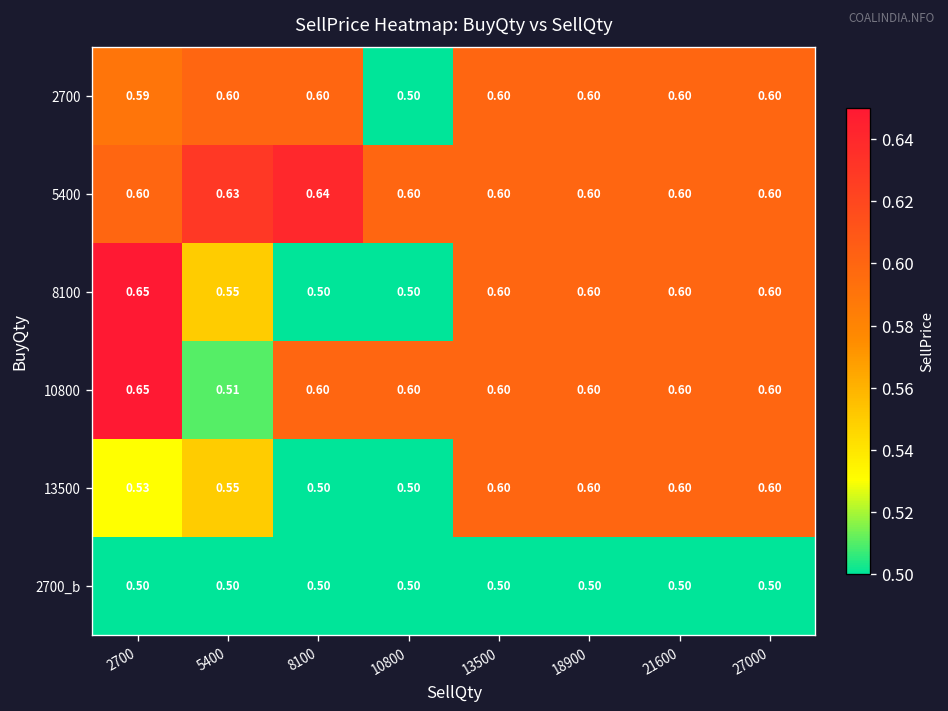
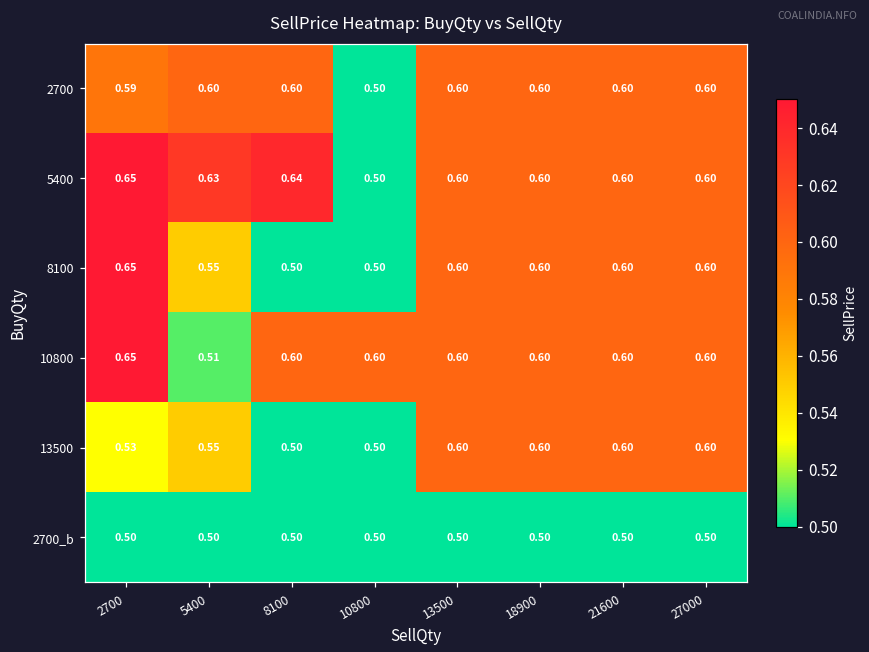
  {
    "2700": {
      "2700": 0.59,
      "5400": 0.60,
      "8100": 0.60,
      "10800": 0.50,
      "13500": 0.60,
      "18900": 0.60,
      "21600": 0.60,
      "27000": 0.60
    },
    "5400": {
-     "2700": 0.60,
+     "2700": 0.65,
      "5400": 0.63,
      "8100": 0.64,
-     "10800": 0.60,
+     "10800": 0.50,
      "13500": 0.60,
      "18900": 0.60,
      "21600": 0.60,
      "27000": 0.60
    },
    "8100": {
      "2700": 0.65,
      "5400": 0.55,
      "8100": 0.50,
      "10800": 0.50,
      "13500": 0.60,
      "18900": 0.60,
      "21600": 0.60,
      "27000": 0.60
    },
    "10800": {
      "2700": 0.65,
      "5400": 0.51,
      "8100": 0.60,
      "10800": 0.60,
      "13500": 0.60,
      "18900": 0.60,
      "21600": 0.60,
      "27000": 0.60
    },
    "13500": {
      "2700": 0.53,
      "5400": 0.55,
      "8100": 0.50,
      "10800": 0.50,
      "13500": 0.60,
      "18900": 0.60,
      "21600": 0.60,
      "27000": 0.60
    },
    "2700_b": {
      "2700": 0.50,
      "5400": 0.50,
      "8100": 0.50,
      "10800": 0.50,
      "13500": 0.50,
      "18900": 0.50,
      "21600": 0.50,
      "27000": 0.50
    }
  }
